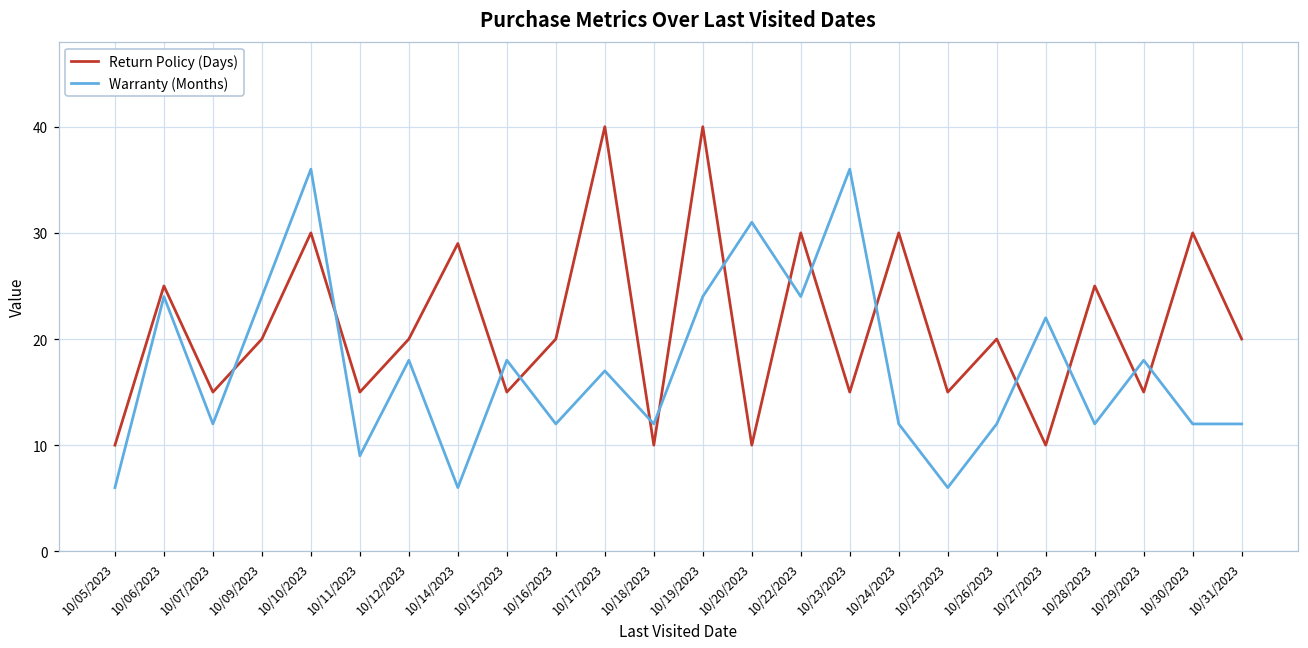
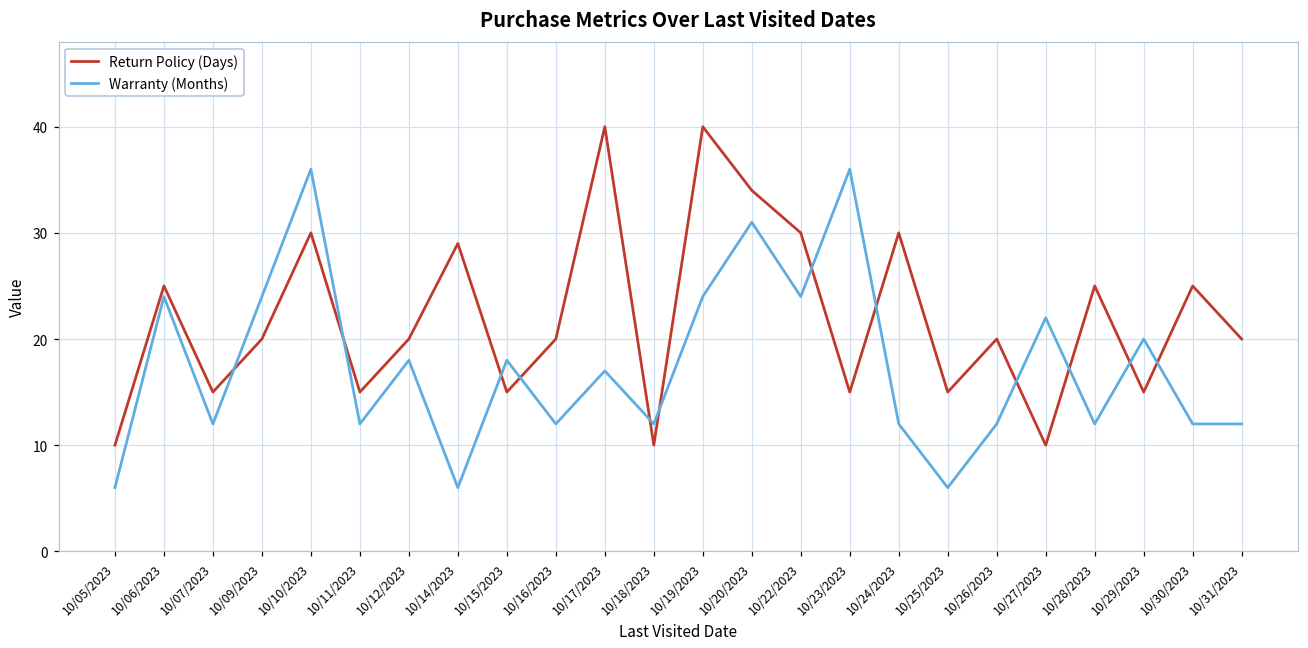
  {
    "Return Policy (Days)": {
      "10/05/2023": 10,
      "10/06/2023": 25,
      "10/07/2023": 15,
      "10/09/2023": 20,
      "10/10/2023": 30,
      "10/11/2023": 15,
      "10/12/2023": 20,
      "10/14/2023": 29,
      "10/15/2023": 15,
      "10/16/2023": 20,
      "10/17/2023": 40,
      "10/18/2023": 10,
      "10/19/2023": 40,
-     "10/20/2023": 10,
+     "10/20/2023": 34,
      "10/22/2023": 30,
      "10/23/2023": 15,
      "10/24/2023": 30,
      "10/25/2023": 15,
      "10/26/2023": 20,
      "10/27/2023": 10,
      "10/28/2023": 25,
      "10/29/2023": 15,
-     "10/30/2023": 30,
+     "10/30/2023": 25,
      "10/31/2023": 20
    },
    "Warranty (Months)": {
      "10/05/2023": 6,
      "10/06/2023": 24,
      "10/07/2023": 12,
      "10/09/2023": 24,
      "10/10/2023": 36,
-     "10/11/2023": 9,
+     "10/11/2023": 12,
      "10/12/2023": 18,
      "10/14/2023": 6,
      "10/15/2023": 18,
      "10/16/2023": 12,
      "10/17/2023": 17,
      "10/18/2023": 12,
      "10/19/2023": 24,
      "10/20/2023": 31,
      "10/22/2023": 24,
      "10/23/2023": 36,
      "10/24/2023": 12,
      "10/25/2023": 6,
      "10/26/2023": 12,
      "10/27/2023": 22,
      "10/28/2023": 12,
-     "10/29/2023": 18,
+     "10/29/2023": 20,
      "10/30/2023": 12,
      "10/31/2023": 12
    }
  }
